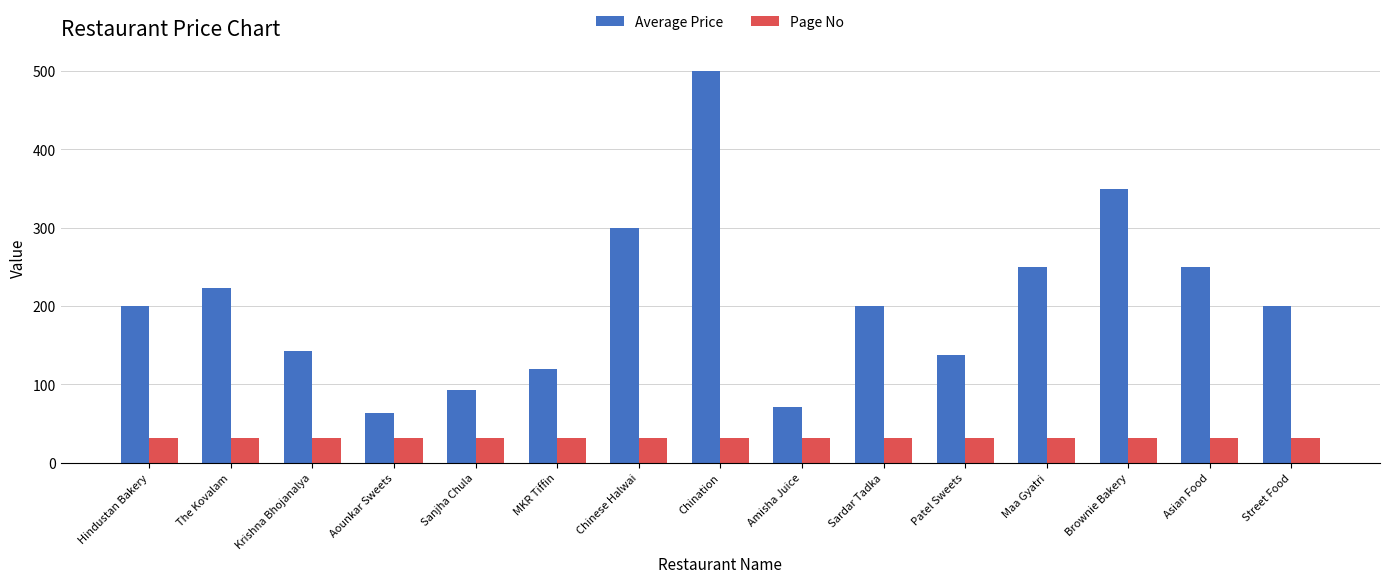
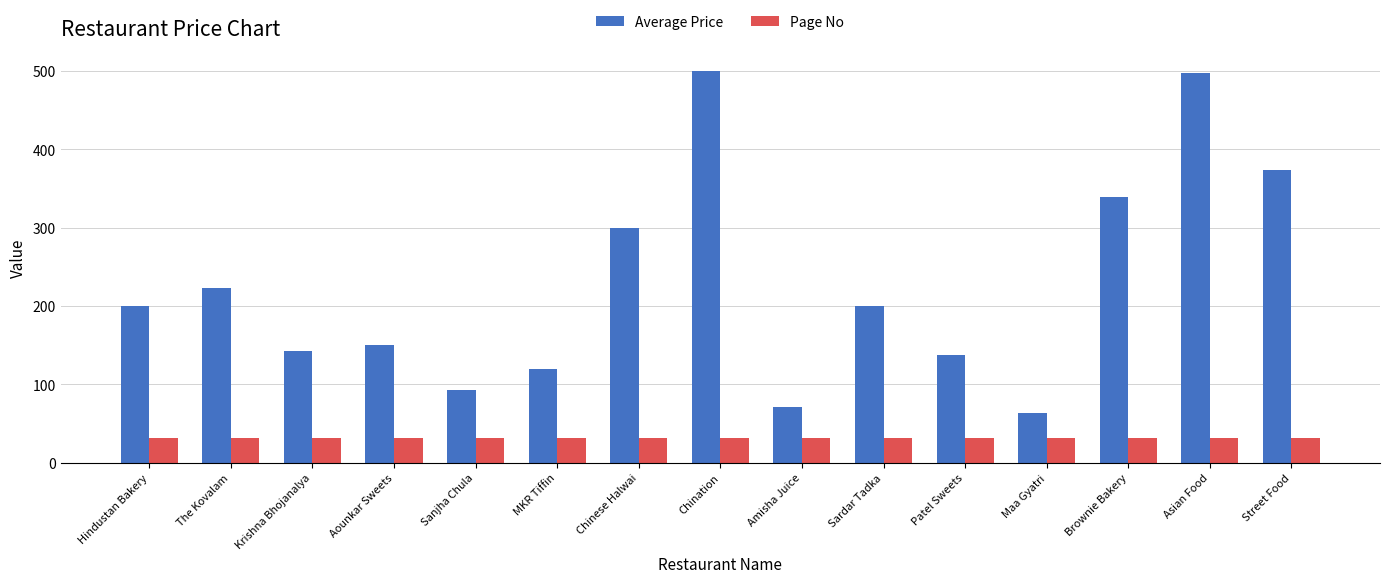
  {
    "Average Price": {
      "Hindustan Bakery": 200,
      "The Kovalam": 220,
      "Krishna Bhojanalya": 140,
-     "Aounkar Sweets": 60,
+     "Aounkar Sweets": 150,
      "Sanjha Chula": 90,
      "MKR Tiffin": 120,
      "Chinese Halwai": 300,
      "Chination": 500,
      "Amisha Juice": 70,
      "Sardar Tadka": 200,
      "Patel Sweets": 140,
-     "Maa Gyatri": 250,
-     "Brownie Bakery": 350,
-     "Asian Food": 250,
-     "Street Food": 200
+     "Maa Gyatri": 60,
+     "Brownie Bakery": 340,
+     "Asian Food": 500,
+     "Street Food": 370
    },
    "Page No": {
      "Hindustan Bakery": 30,
      "The Kovalam": 30,
      "Krishna Bhojanalya": 30,
      "Aounkar Sweets": 30,
      "Sanjha Chula": 30,
      "MKR Tiffin": 30,
      "Chinese Halwai": 30,
      "Chination": 30,
      "Amisha Juice": 30,
      "Sardar Tadka": 30,
      "Patel Sweets": 30,
      "Maa Gyatri": 30,
      "Brownie Bakery": 30,
      "Asian Food": 30,
      "Street Food": 30
    }
  }
